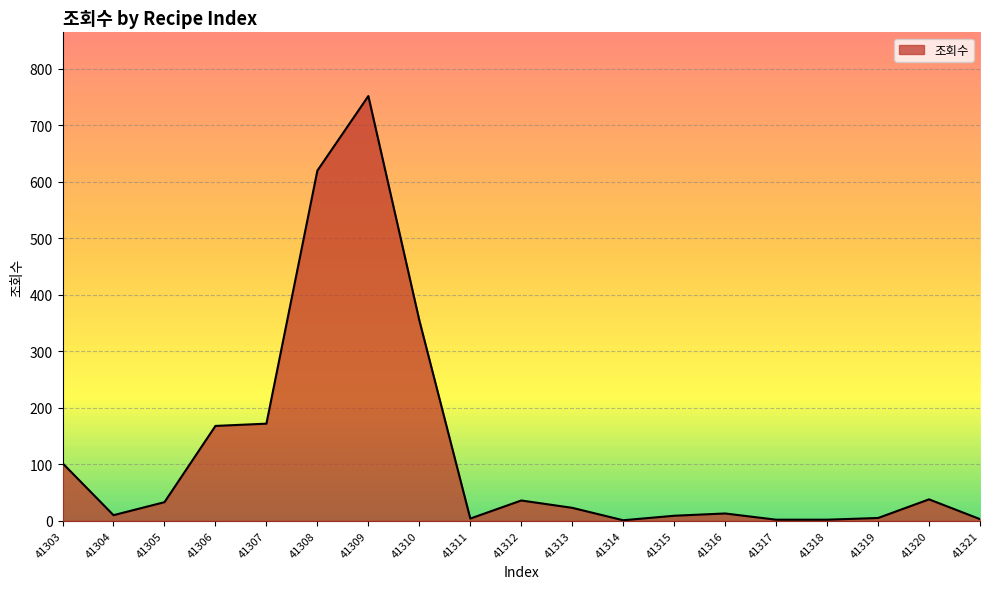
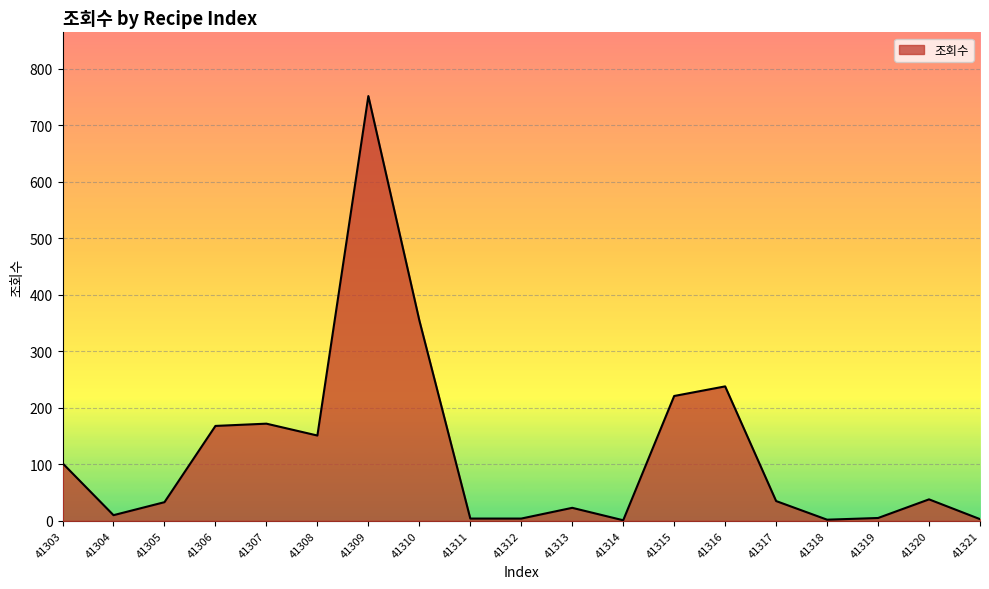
  {
    "41303": 100,
    "41304": 10,
    "41305": 30,
    "41306": 170,
    "41307": 170,
-   "41308": 620,
+   "41308": 150,
    "41309": 750,
    "41310": 360,
    "41311": 0,
-   "41312": 40,
+   "41312": 0,
    "41313": 20,
    "41314": 0,
-   "41315": 10,
-   "41316": 10,
-   "41317": 0,
+   "41315": 220,
+   "41316": 240,
+   "41317": 40,
    "41318": 0,
    "41319": 10,
    "41320": 40,
    "41321": 0
  }
